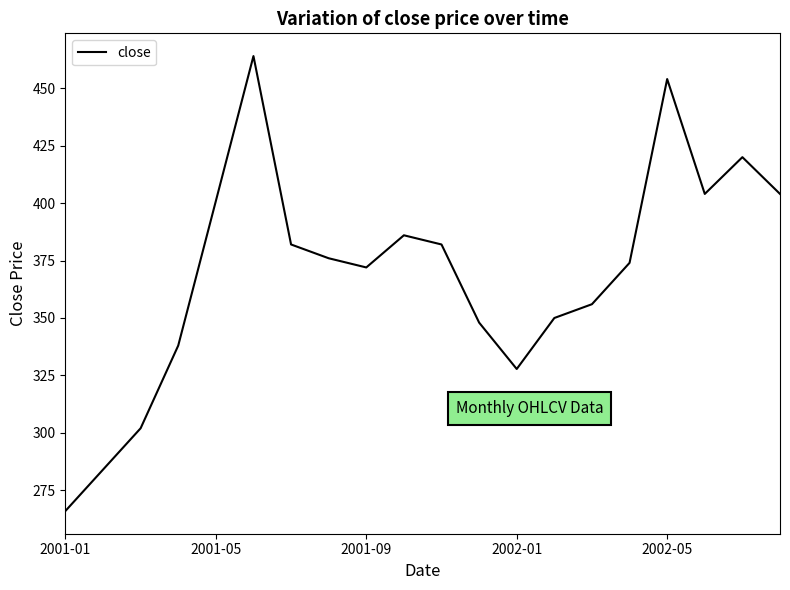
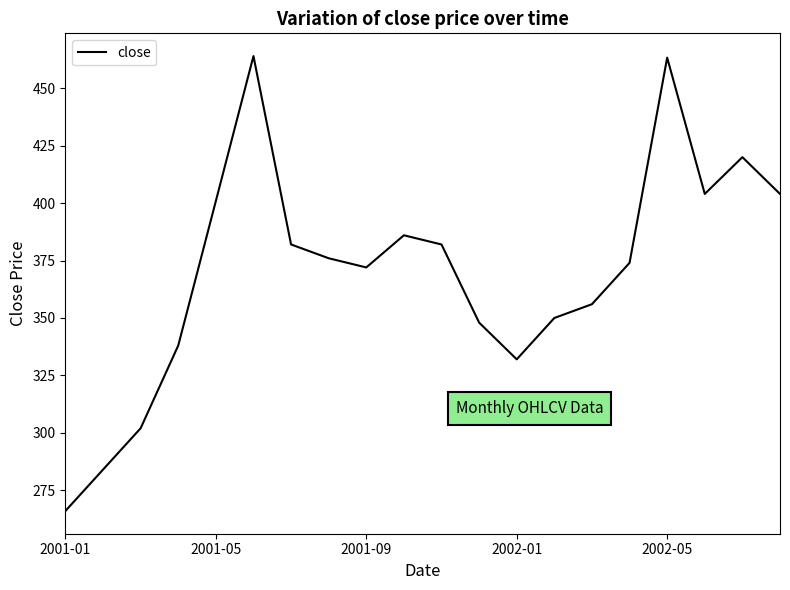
  {
    "2001-01": 266,
    "2001-05": 401,
    "2001-09": 372,
-   "2002-01": 328,
-   "2002-05": 454
+   "2002-01": 332,
+   "2002-05": 463
  }
